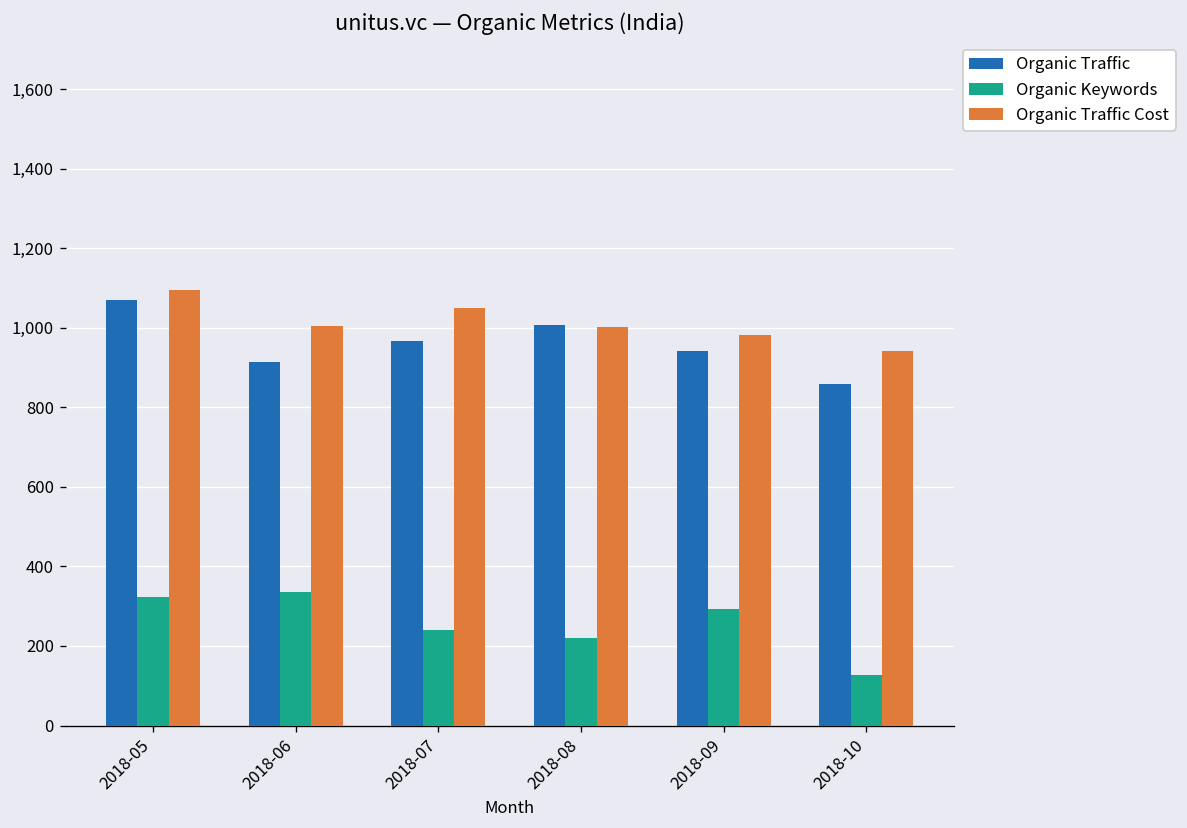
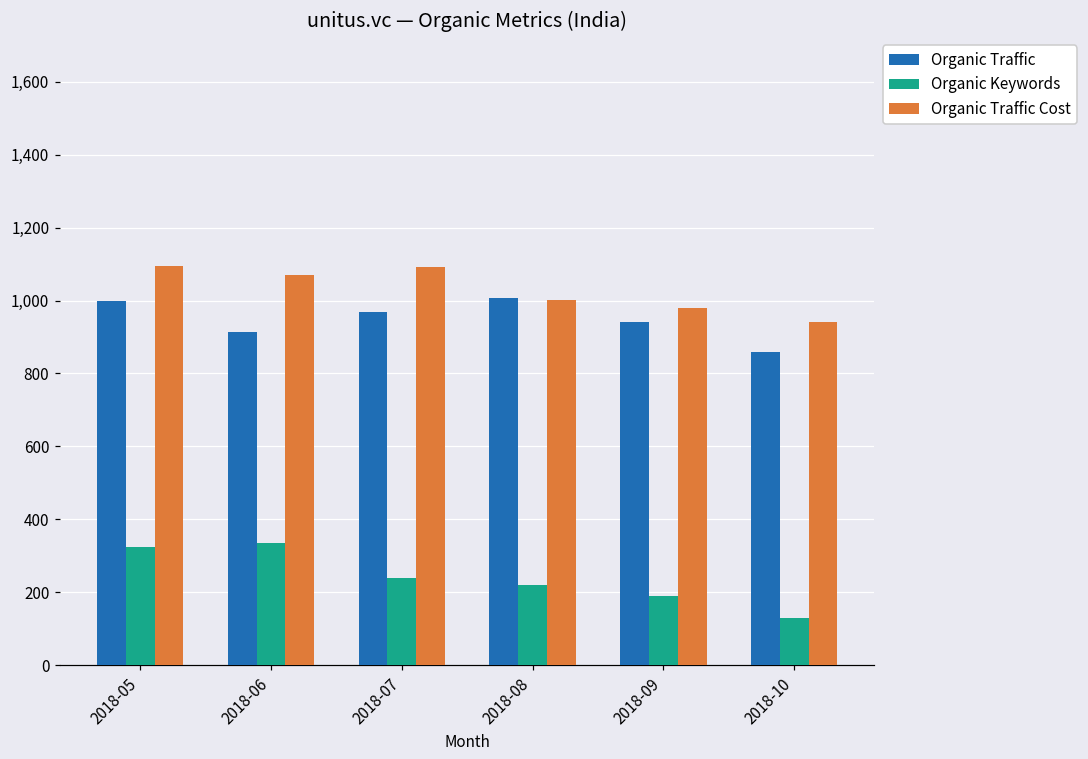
  {
    "Organic Traffic": {
-     "2018-05": "1,070",
+     "2018-05": "1,000",
      "2018-06": "910",
      "2018-07": "970",
      "2018-08": "1,010",
      "2018-09": "940",
      "2018-10": "860"
    },
    "Organic Keywords": {
      "2018-05": "320",
      "2018-06": "340",
      "2018-07": "240",
      "2018-08": "220",
-     "2018-09": "290",
+     "2018-09": "190",
      "2018-10": "130"
    },
    "Organic Traffic Cost": {
      "2018-05": "1,100",
-     "2018-06": "1,000",
-     "2018-07": "1,050",
+     "2018-06": "1,070",
+     "2018-07": "1,090",
      "2018-08": "1,000",
      "2018-09": "980",
      "2018-10": "940"
    }
  }
